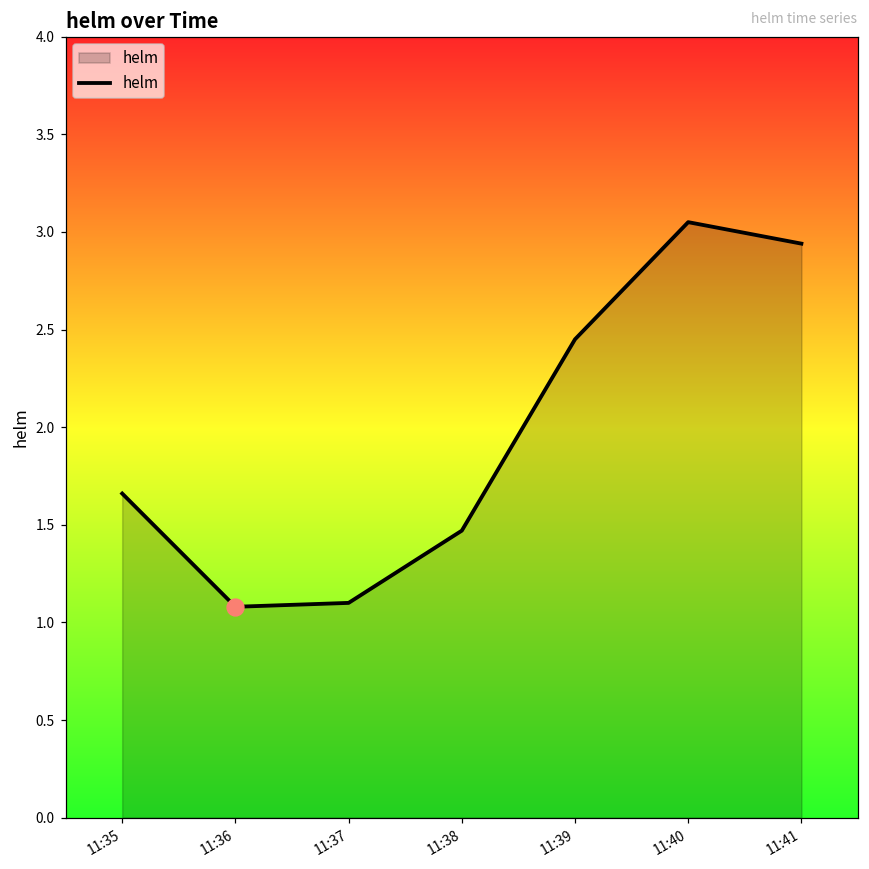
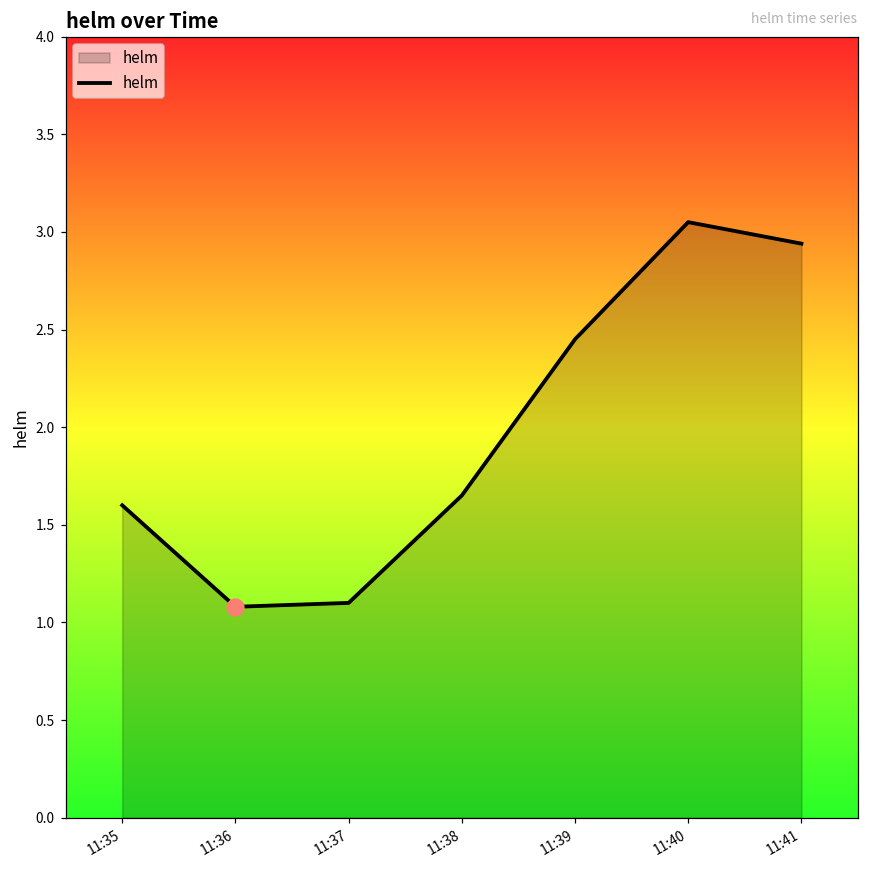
  {
    "helm": {
-     "11:35": 1.66,
+     "11:35": 1.60,
      "11:37": 1.10,
-     "11:38": 1.47,
+     "11:38": 1.65,
      "11:39": 2.45,
      "11:40": 3.05,
      "11:41": 2.94
    }
  }
